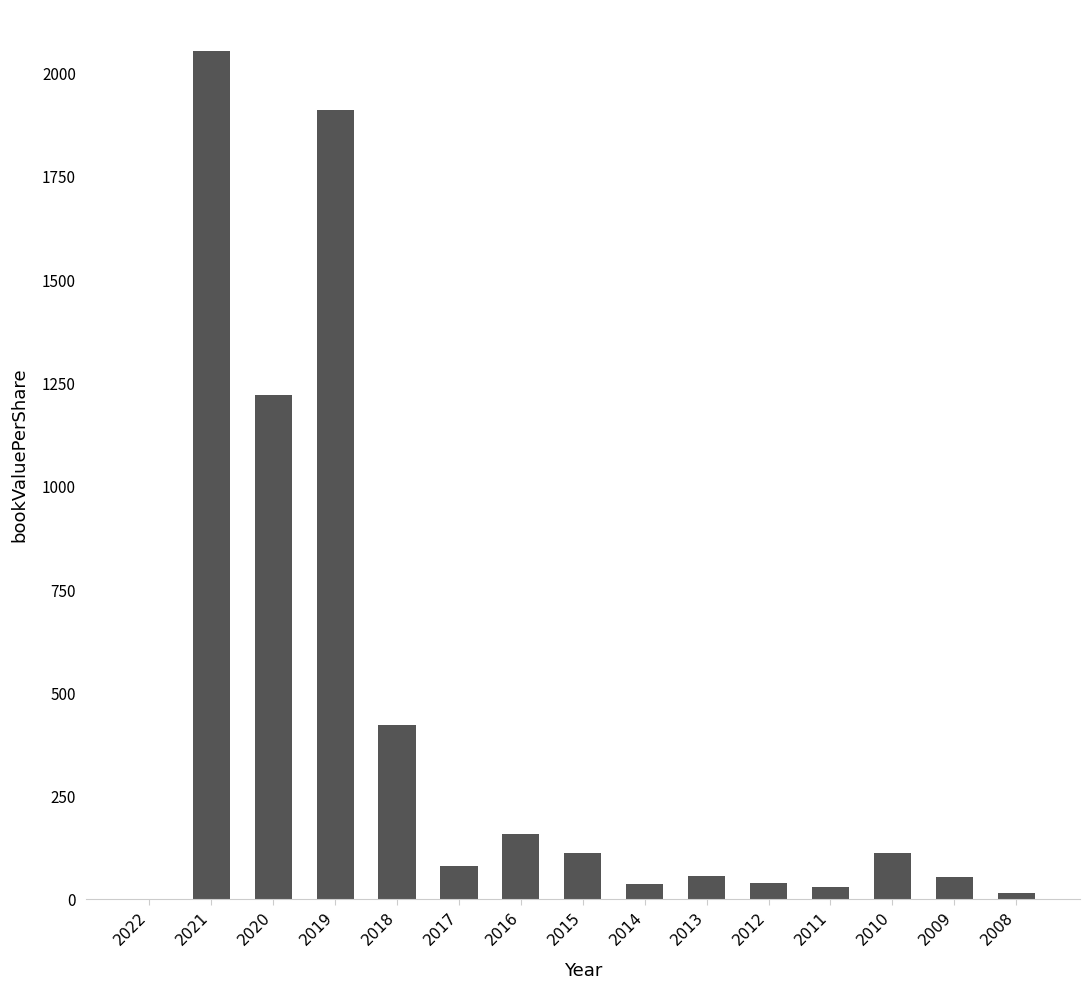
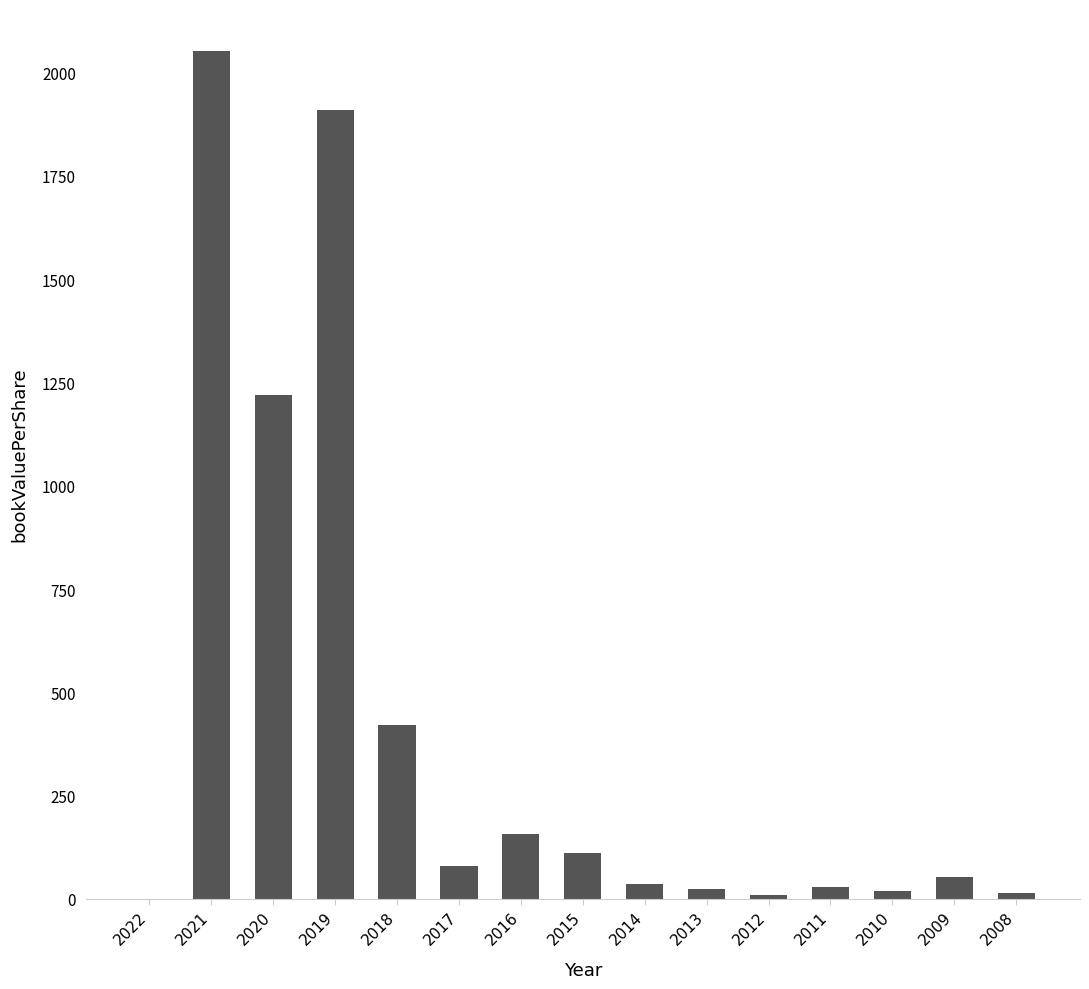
  {
    "2022": 0,
    "2021": 2050,
    "2020": 1220,
    "2019": 1910,
    "2018": 420,
    "2017": 80,
    "2016": 160,
    "2015": 110,
    "2014": 40,
-   "2013": 60,
-   "2012": 40,
+   "2013": 20,
+   "2012": 10,
    "2011": 30,
-   "2010": 110,
+   "2010": 20,
    "2009": 50,
    "2008": 10
  }
